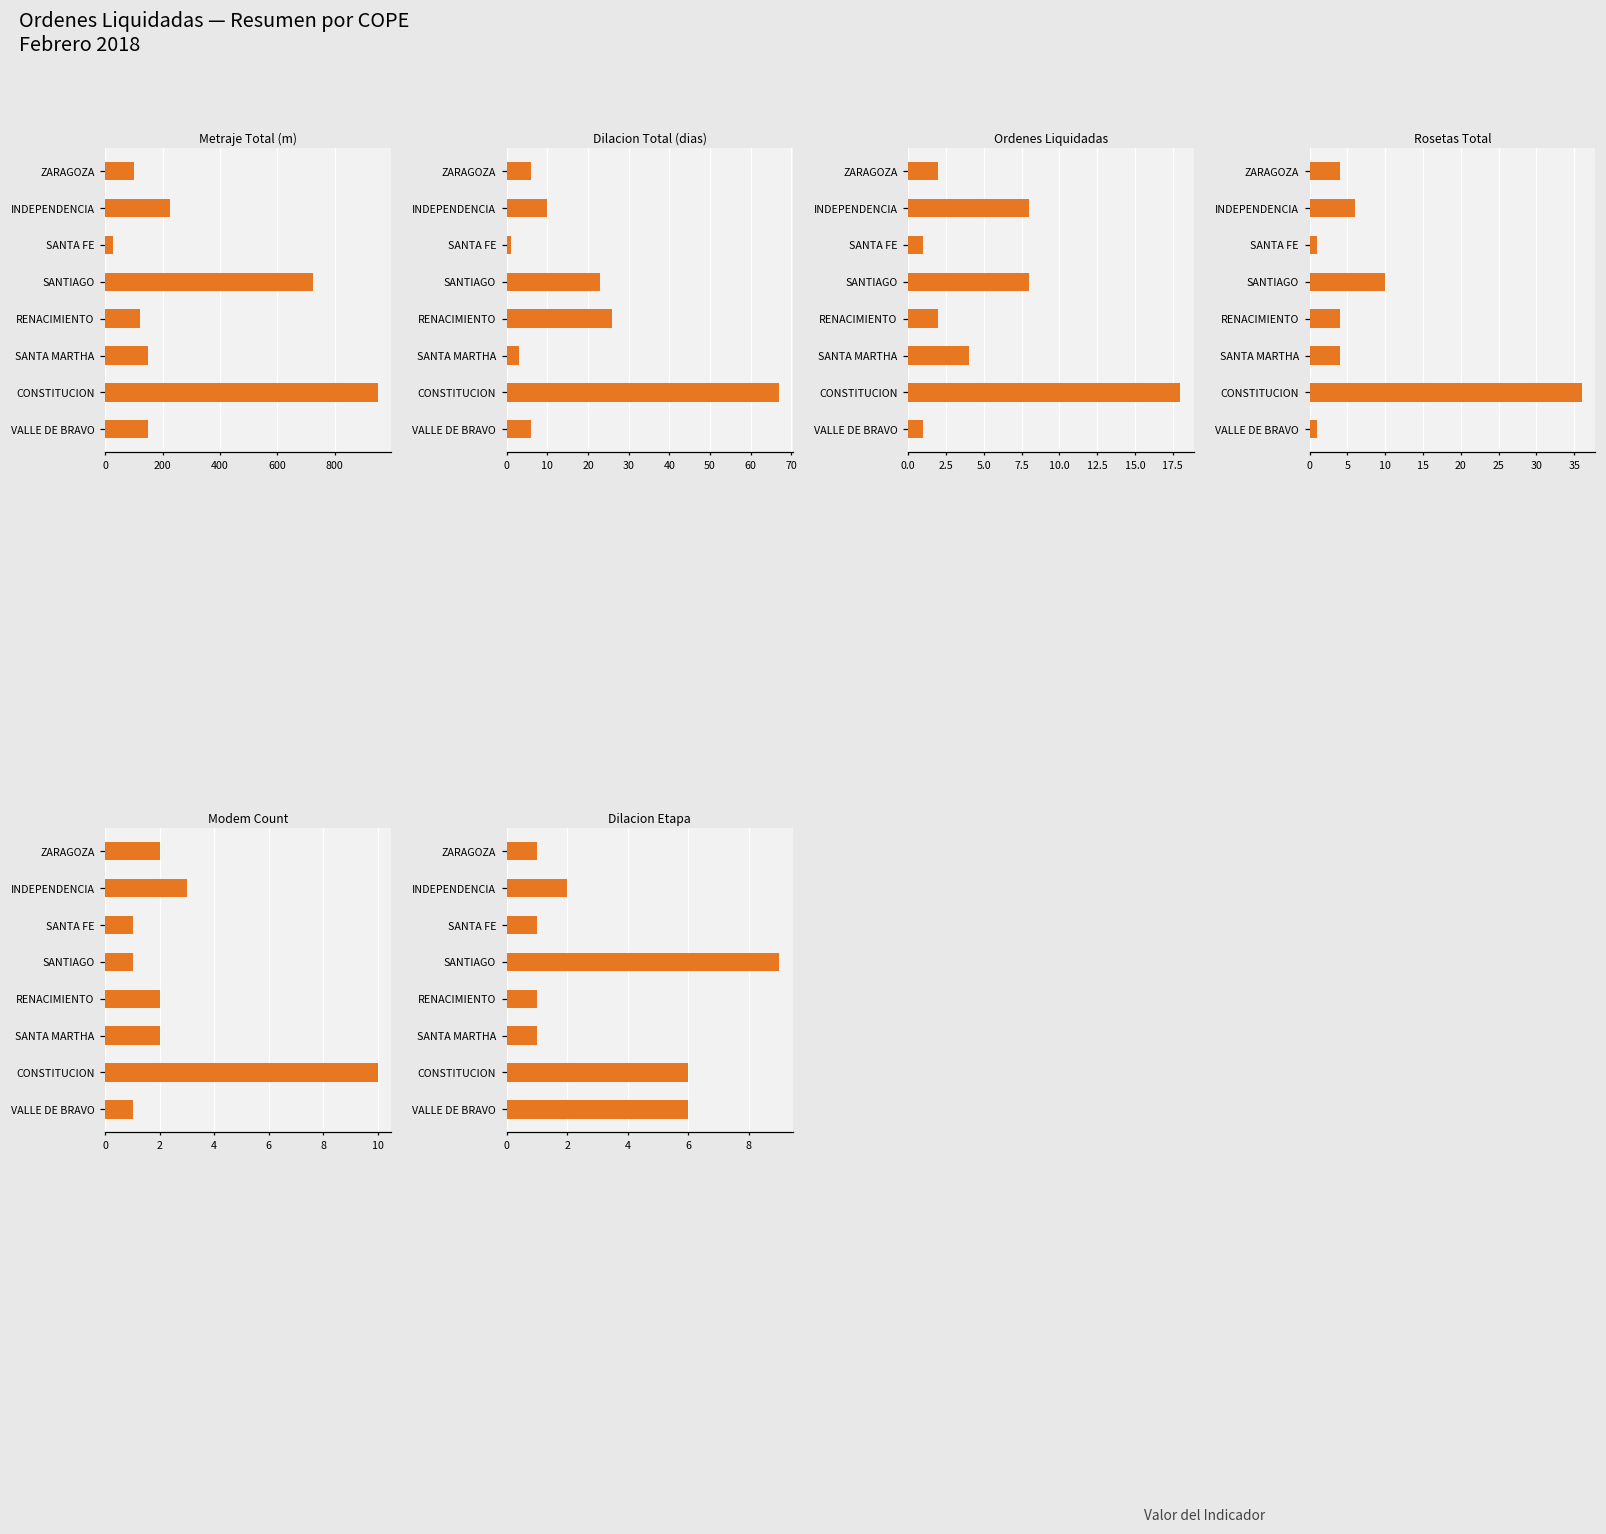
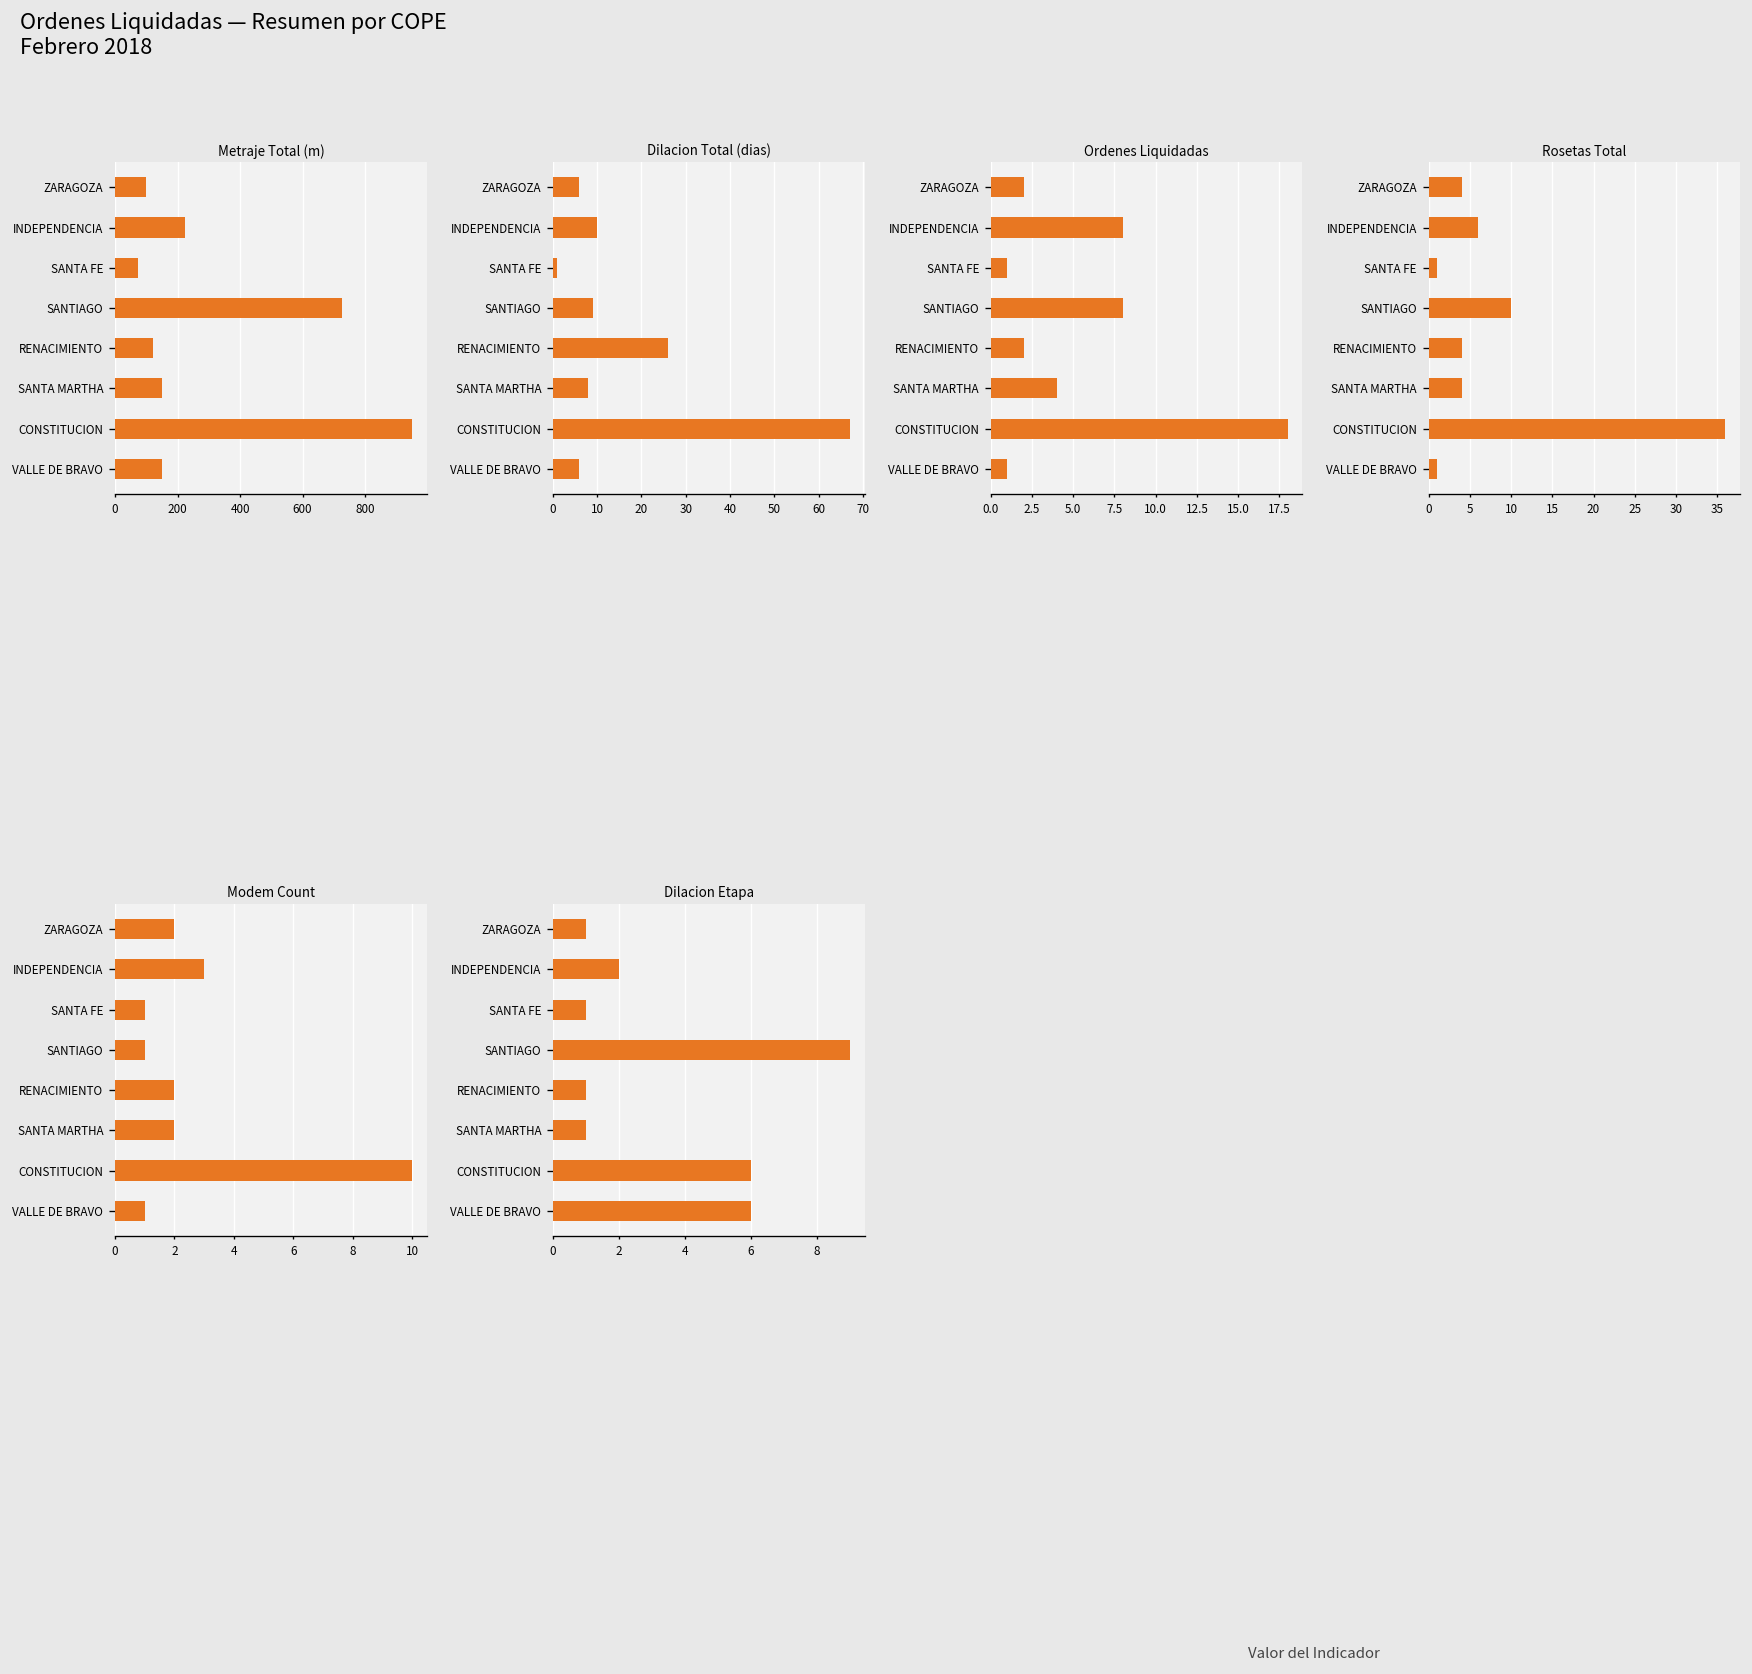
  {
    "Metraje Total (m)": {
      "ZARAGOZA": 100,
      "INDEPENDENCIA": 230,
-     "SANTA FE": 30,
+     "SANTA FE": 80,
      "SANTIAGO": 730,
      "RENACIMIENTO": 120,
      "SANTA MARTHA": 150,
      "CONSTITUCION": 950,
      "VALLE DE BRAVO": 150
    },
    "Dilacion Total (dias)": {
      "ZARAGOZA": 6,
      "INDEPENDENCIA": 10,
      "SANTA FE": 1,
-     "SANTIAGO": 23,
+     "SANTIAGO": 9,
      "RENACIMIENTO": 26,
-     "SANTA MARTHA": 3,
+     "SANTA MARTHA": 8,
      "CONSTITUCION": 67,
      "VALLE DE BRAVO": 6
    },
    "Ordenes Liquidadas": {
      "ZARAGOZA": 2.0,
      "INDEPENDENCIA": 8.0,
      "SANTA FE": 1.0,
      "SANTIAGO": 8.0,
      "RENACIMIENTO": 2.0,
      "SANTA MARTHA": 4.0,
      "CONSTITUCION": 18.0,
      "VALLE DE BRAVO": 1.0
    },
    "Rosetas Total": {
      "ZARAGOZA": 4,
      "INDEPENDENCIA": 6,
      "SANTA FE": 1,
      "SANTIAGO": 10,
      "RENACIMIENTO": 4,
      "SANTA MARTHA": 4,
      "CONSTITUCION": 36,
      "VALLE DE BRAVO": 1
    },
    "Modem Count": {
      "ZARAGOZA": 2.0,
      "INDEPENDENCIA": 3.0,
      "SANTA FE": 1.0,
      "SANTIAGO": 1.0,
      "RENACIMIENTO": 2.0,
      "SANTA MARTHA": 2.0,
      "CONSTITUCION": 10.0,
      "VALLE DE BRAVO": 1.0
    },
    "Dilacion Etapa": {
      "ZARAGOZA": 1.0,
      "INDEPENDENCIA": 2.0,
      "SANTA FE": 1.0,
      "SANTIAGO": 9.0,
      "RENACIMIENTO": 1.0,
      "SANTA MARTHA": 1.0,
      "CONSTITUCION": 6.0,
      "VALLE DE BRAVO": 6.0
    }
  }
